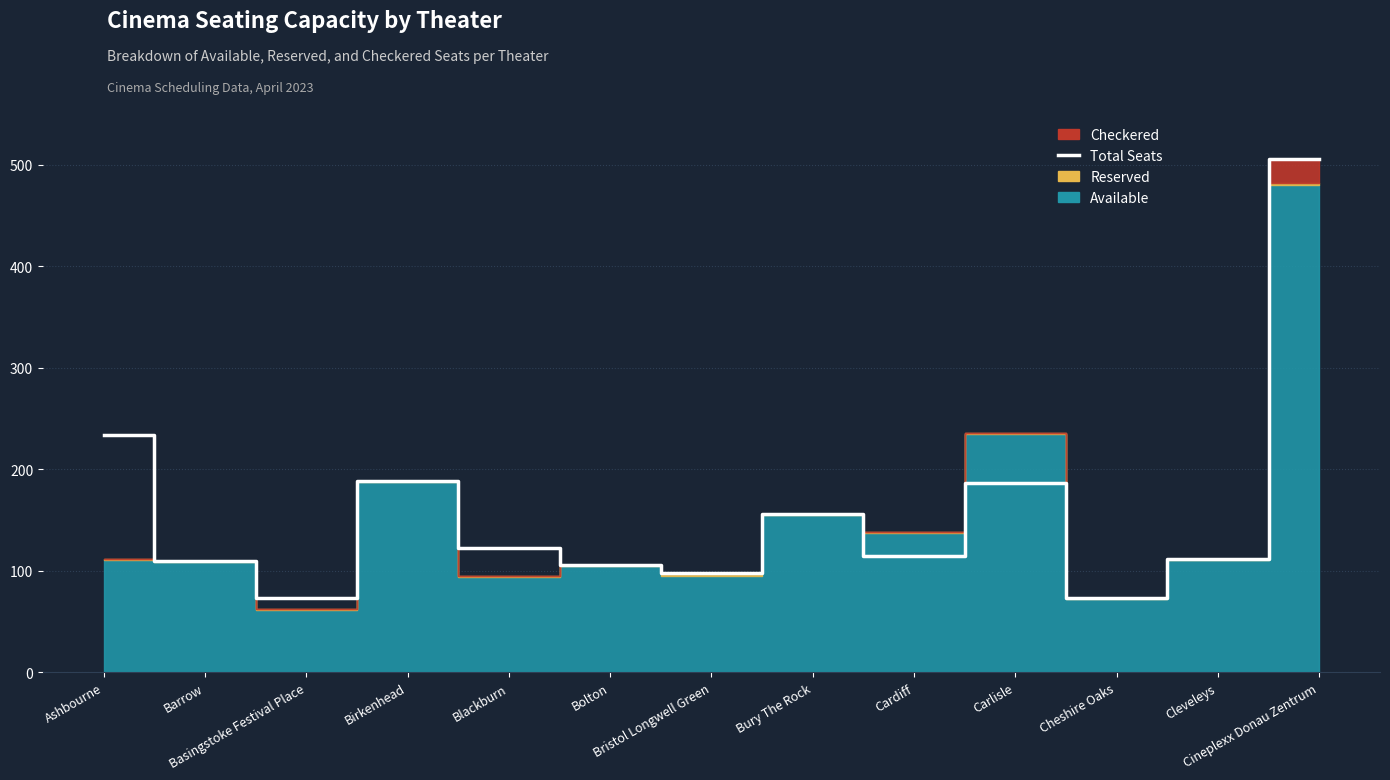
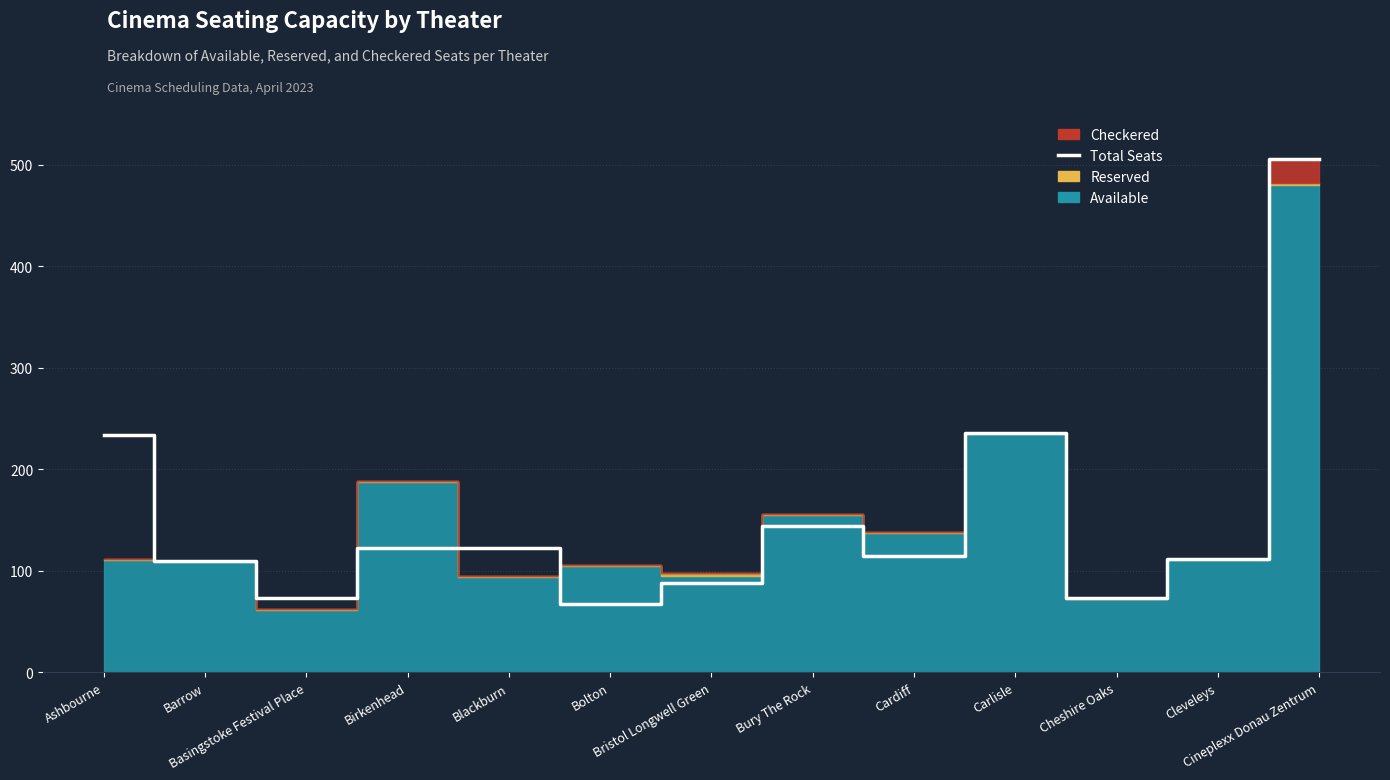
  {
    "Total Seats": {
      "Ashbourne": 234,
      "Barrow": 110,
      "Basingstoke Festival Place": 73,
-     "Birkenhead": 189,
+     "Birkenhead": 123,
      "Blackburn": 123,
-     "Bolton": 106,
-     "Bristol Longwell Green": 98,
-     "Bury The Rock": 156,
+     "Bolton": 67,
+     "Bristol Longwell Green": 88,
+     "Bury The Rock": 144,
      "Cardiff": 115,
-     "Carlisle": 187,
+     "Carlisle": 236,
      "Cheshire Oaks": 73,
      "Cleveleys": 112
    }
  }
